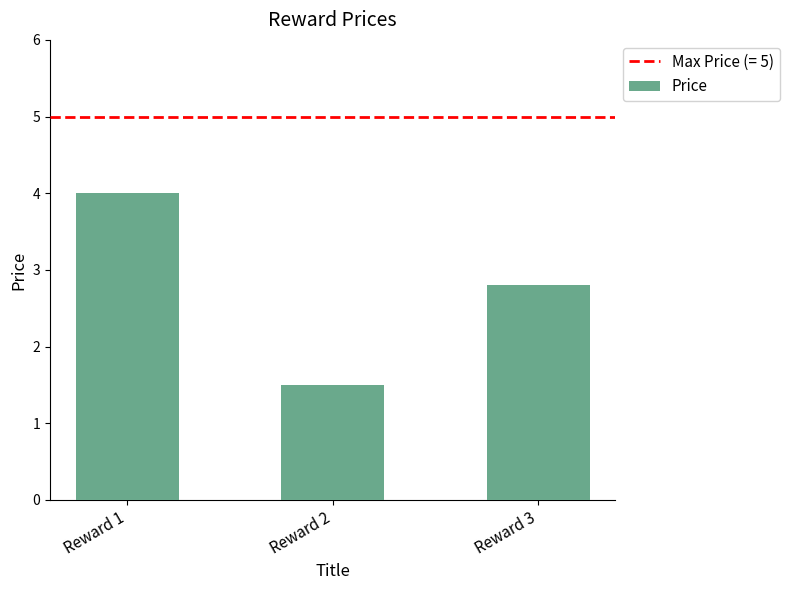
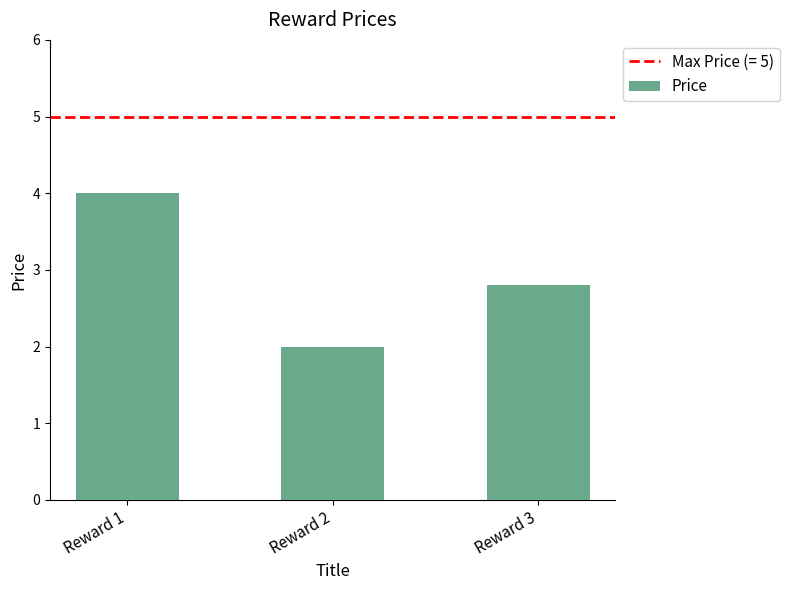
  {
    "Reward 1": 4.0,
-   "Reward 2": 1.5,
+   "Reward 2": 2.0,
    "Reward 3": 2.8
  }
